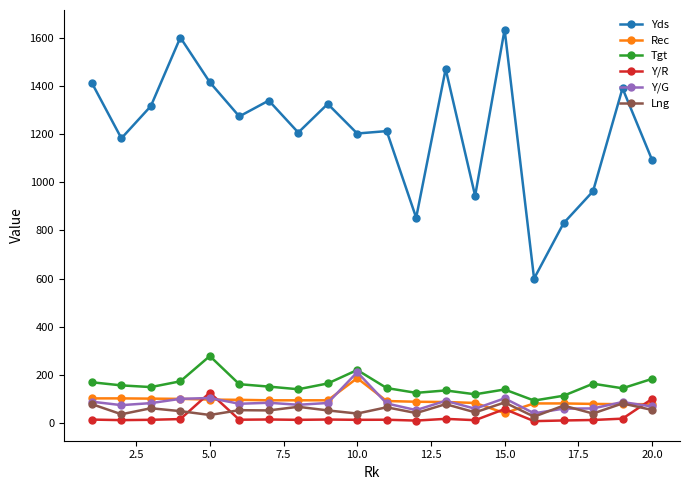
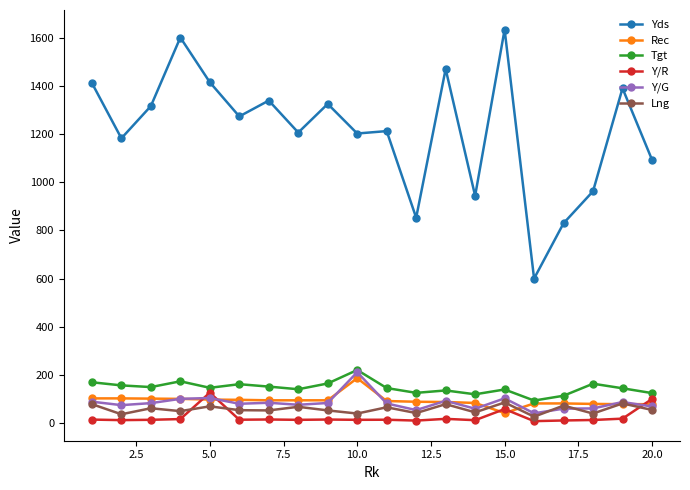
  {
    "Yds": {
      "5.0": 1420,
      "10.0": 1200,
      "15.0": 1640,
      "20.0": 1090
    },
    "Rec": {
      "10.0": 190,
      "15.0": 40
    },
    "Tgt": {
-     "5.0": 280,
+     "5.0": 150,
      "15.0": 140,
-     "20.0": 180
+     "20.0": 120
    },
    "Y/R": {
      "5.0": 130,
      "10.0": 10,
      "15.0": 60,
      "20.0": 100
    },
    "Y/G": {
      "15.0": 100
    },
    "Lng": {
-     "5.0": 30,
+     "5.0": 70,
      "10.0": 40,
      "15.0": 90,
      "20.0": 50
    }
  }
